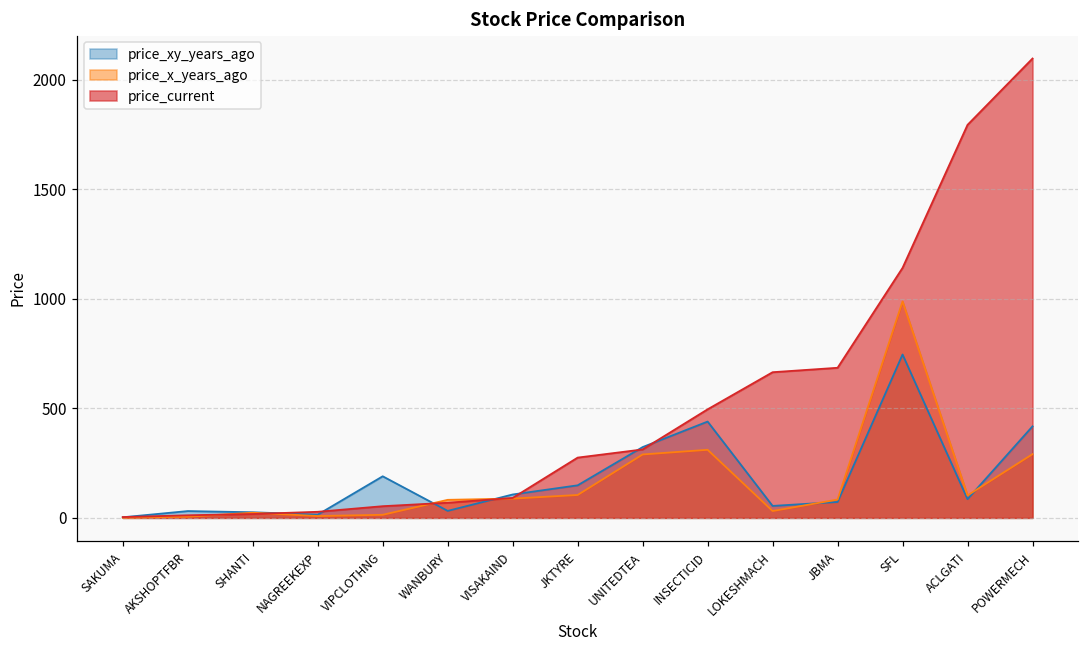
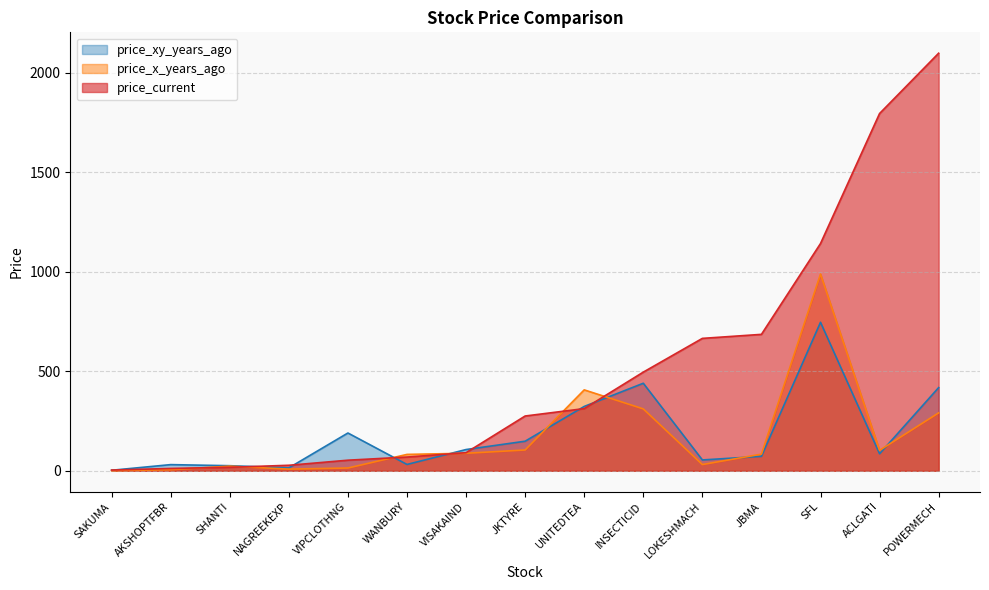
  {
    "price_xy_years_ago": {
      "AKSHOPTFBR": 30,
      "VIPCLOTHNG": 190,
      "WANBURY": 30,
      "VISAKAIND": 110,
      "JKTYRE": 150,
      "INSECTICID": 440,
      "LOKESHMACH": 50,
      "SFL": 750,
      "ACLGATI": 90,
      "POWERMECH": 420
    },
    "price_x_years_ago": {
      "VIPCLOTHNG": 10,
      "WANBURY": 80,
      "JKTYRE": 100,
-     "UNITEDTEA": 290,
+     "UNITEDTEA": 410,
      "INSECTICID": 310,
      "LOKESHMACH": 30,
      "SFL": 990,
      "ACLGATI": 100,
      "POWERMECH": 290
    },
    "price_current": {
      "NAGREEKEXP": 30,
      "VIPCLOTHNG": 50,
      "WANBURY": 70,
      "JKTYRE": 280,
      "INSECTICID": 500,
      "LOKESHMACH": 670,
      "JBMA": 690,
      "SFL": 1140,
      "ACLGATI": 1790,
      "POWERMECH": 2100
    }
  }
